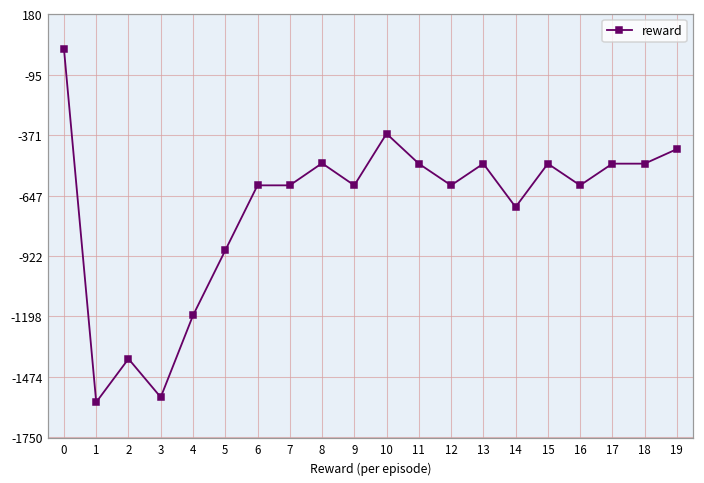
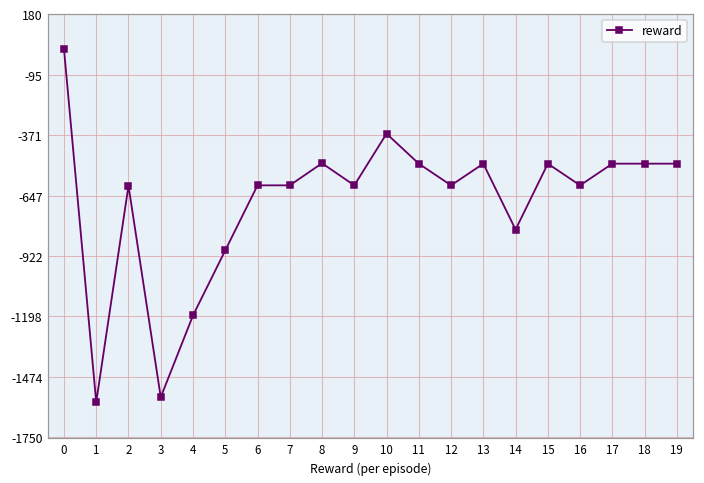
  {
    "0": 20,
    "1": -1590,
-   "2": -1390,
+   "2": -600,
    "3": -1570,
    "4": -1190,
    "5": -900,
    "6": -600,
    "7": -600,
    "8": -500,
    "9": -600,
    "10": -360,
    "11": -500,
    "12": -600,
    "13": -500,
-   "14": -700,
+   "14": -800,
    "15": -500,
    "16": -600,
    "17": -500,
    "18": -500,
-   "19": -430
+   "19": -500
  }
